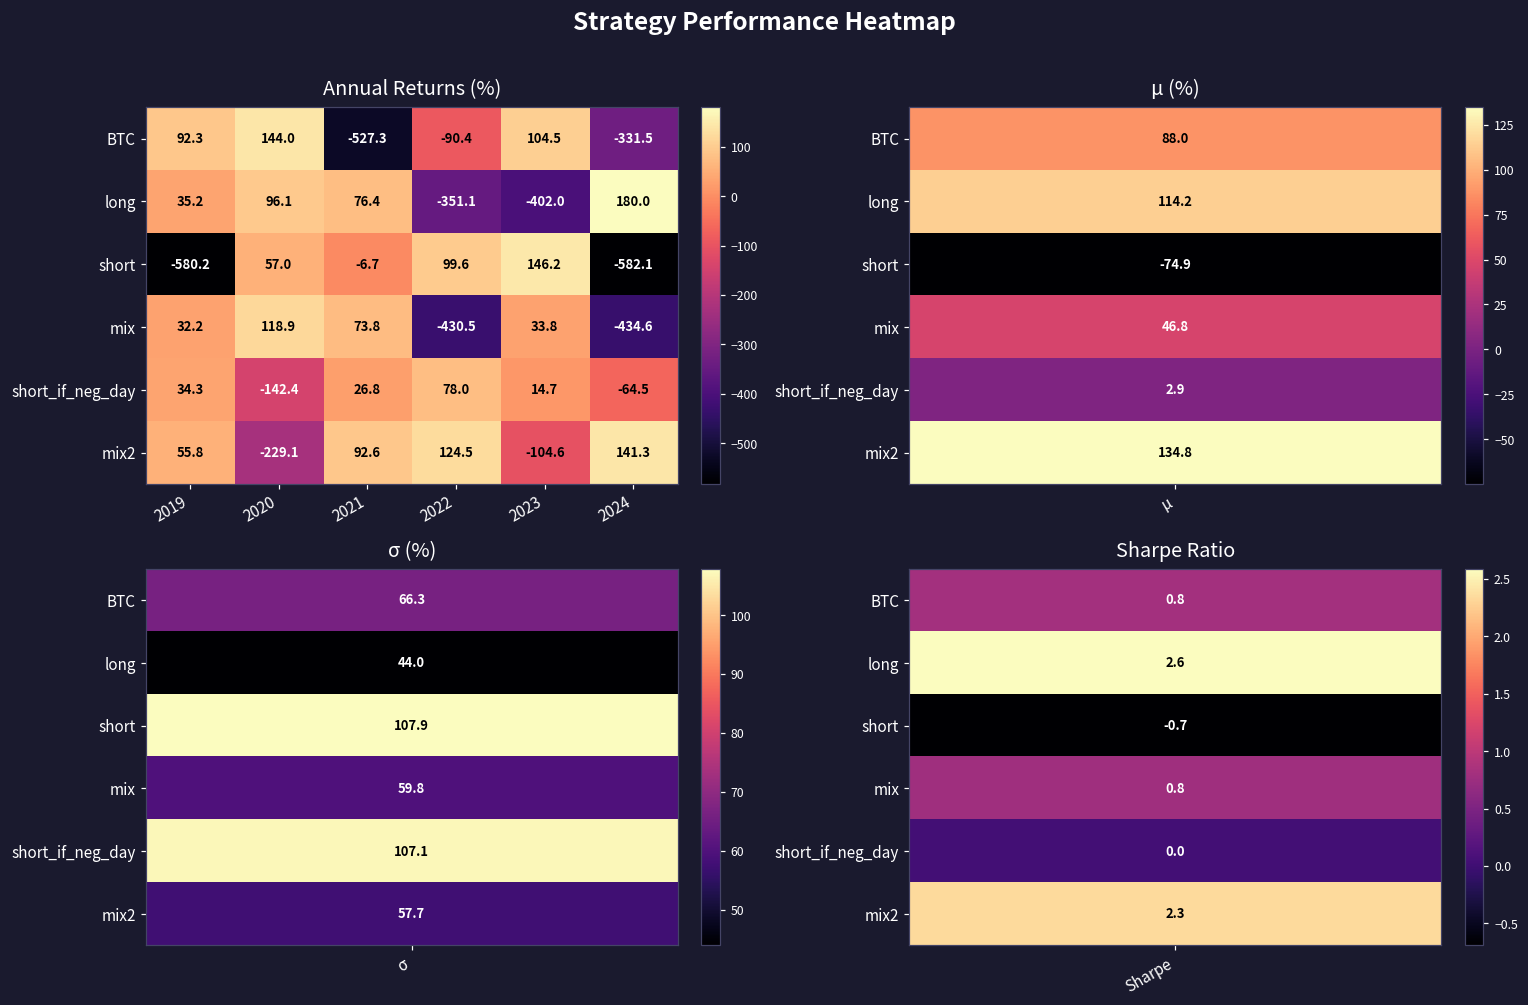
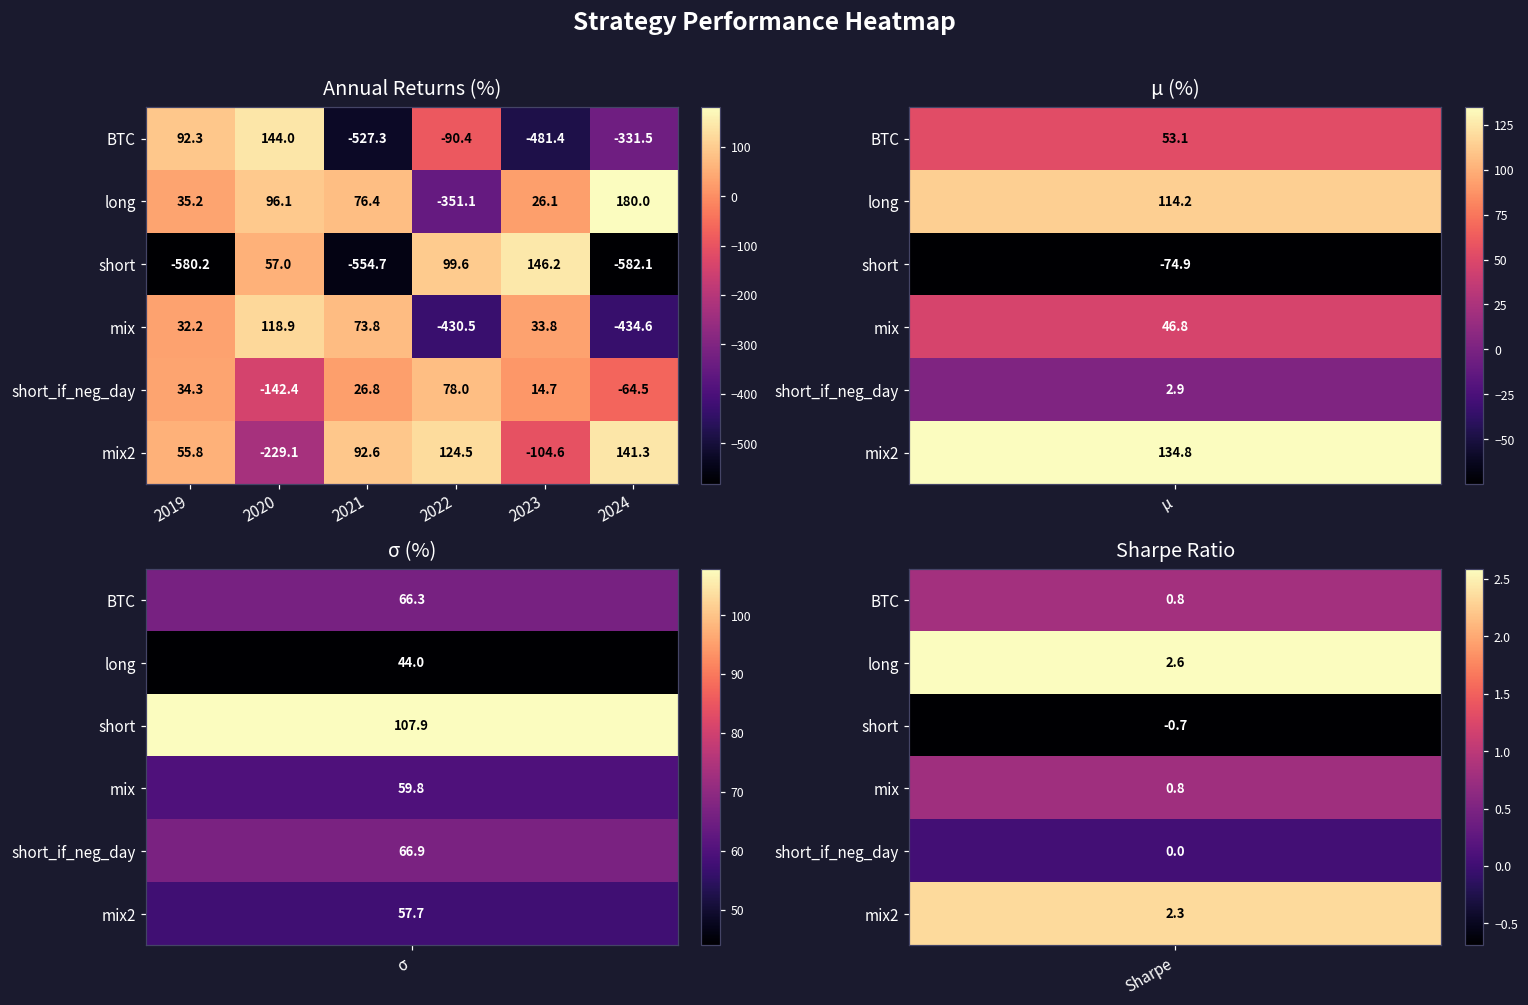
  {
    "Annual Returns (%)": {
      "BTC": {
        "2019": 92.3,
        "2020": 144.0,
        "2021": -527.3,
        "2022": -90.4,
-       "2023": 104.5,
+       "2023": -481.4,
        "2024": -331.5
      },
      "long": {
        "2019": 35.2,
        "2020": 96.1,
        "2021": 76.4,
        "2022": -351.1,
-       "2023": -402.0,
+       "2023": 26.1,
        "2024": 180.0
      },
      "short": {
        "2019": -580.2,
        "2020": 57.0,
-       "2021": -6.7,
+       "2021": -554.7,
        "2022": 99.6,
        "2023": 146.2,
        "2024": -582.1
      },
      "mix": {
        "2019": 32.2,
        "2020": 118.9,
        "2021": 73.8,
        "2022": -430.5,
        "2023": 33.8,
        "2024": -434.6
      },
      "short_if_neg_day": {
        "2019": 34.3,
        "2020": -142.4,
        "2021": 26.8,
        "2022": 78.0,
        "2023": 14.7,
        "2024": -64.5
      },
      "mix2": {
        "2019": 55.8,
        "2020": -229.1,
        "2021": 92.6,
        "2022": 124.5,
        "2023": -104.6,
        "2024": 141.3
      }
    },
    "μ (%)": {
      "BTC": {
-       "μ": 88.0
+       "μ": 53.1
      },
      "long": {
        "μ": 114.2
      },
      "short": {
        "μ": -74.9
      },
      "mix": {
        "μ": 46.8
      },
      "short_if_neg_day": {
        "μ": 2.9
      },
      "mix2": {
        "μ": 134.8
      }
    },
    "σ (%)": {
      "BTC": {
        "σ": 66.3
      },
      "long": {
        "σ": 44.0
      },
      "short": {
        "σ": 107.9
      },
      "mix": {
        "σ": 59.8
      },
      "short_if_neg_day": {
-       "σ": 107.1
+       "σ": 66.9
      },
      "mix2": {
        "σ": 57.7
      }
    },
    "Sharpe Ratio": {
      "BTC": {
        "Sharpe": 0.8
      },
      "long": {
        "Sharpe": 2.6
      },
      "short": {
        "Sharpe": -0.7
      },
      "mix": {
        "Sharpe": 0.8
      },
      "short_if_neg_day": {
        "Sharpe": 0.0
      },
      "mix2": {
        "Sharpe": 2.3
      }
    }
  }
